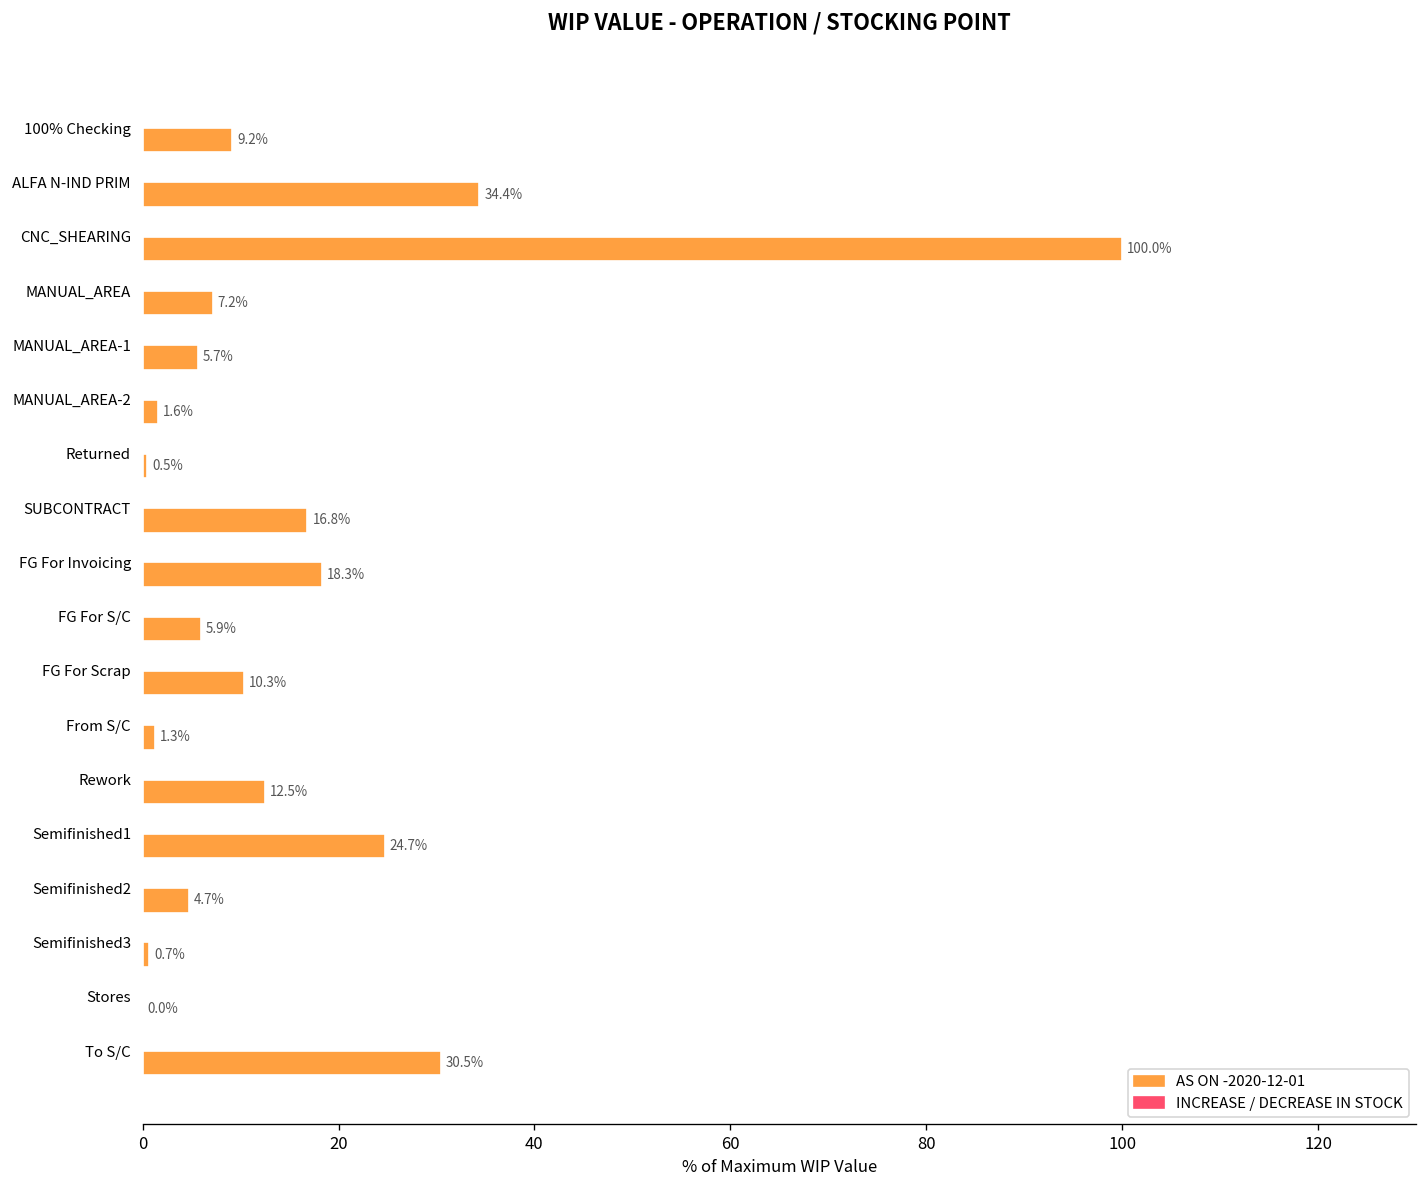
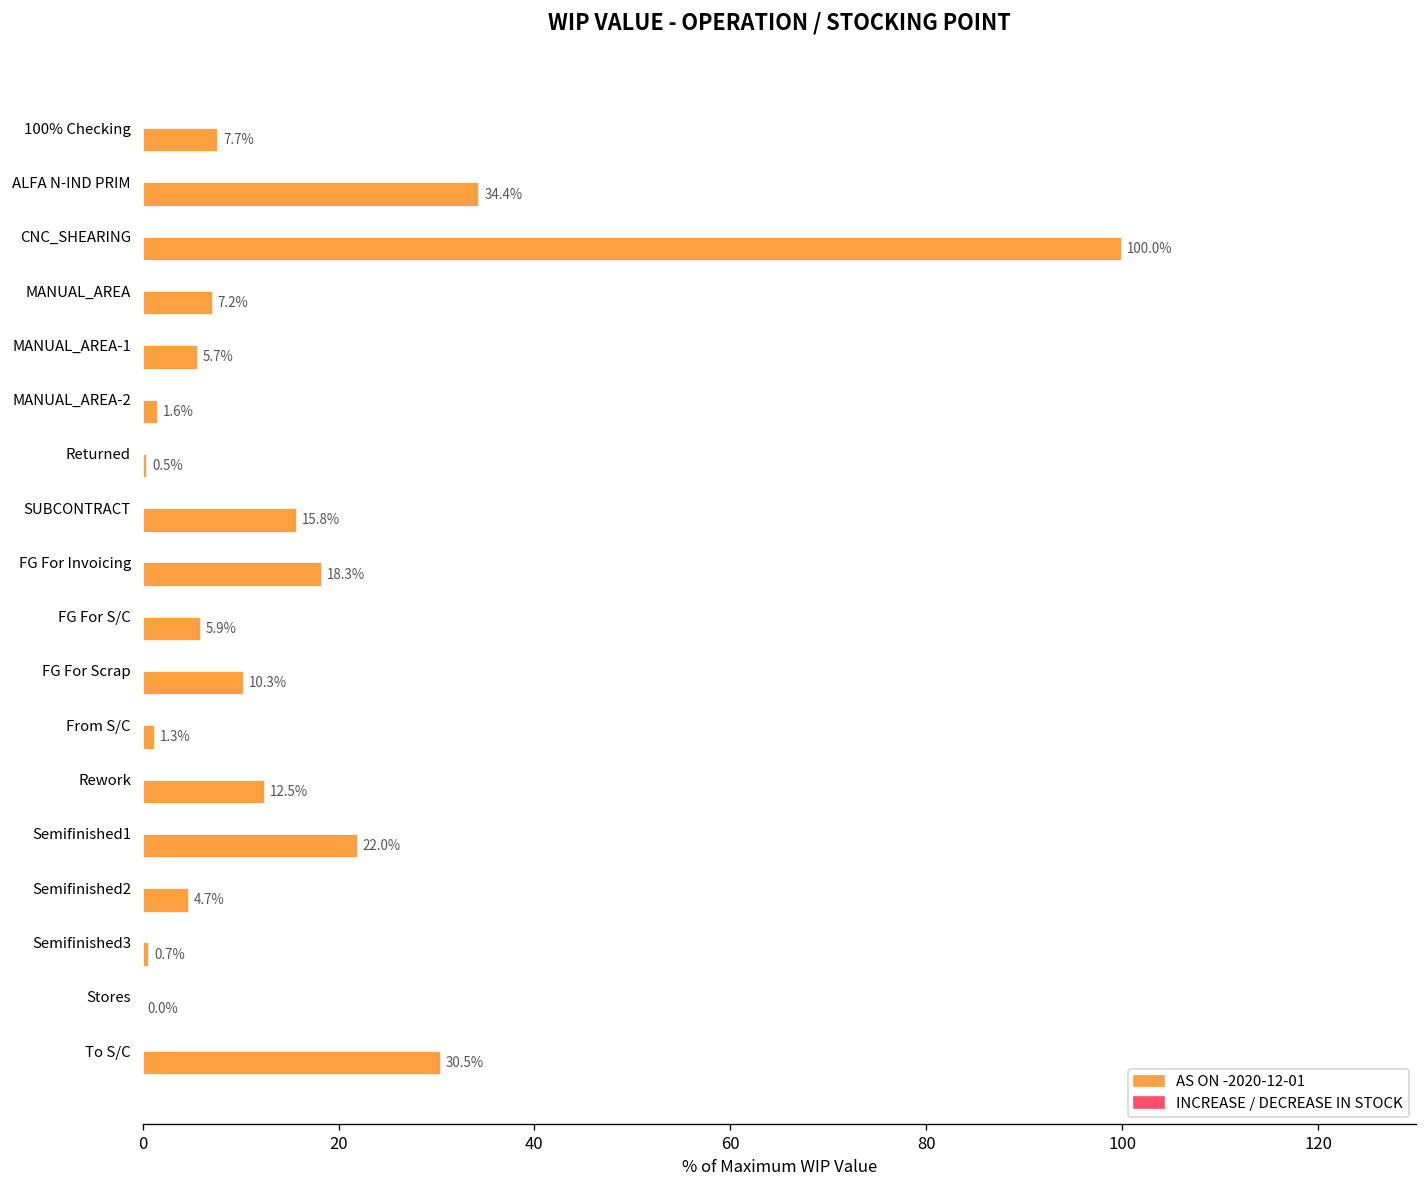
  {
    "AS ON -2020-12-01": {
-     "100% Checking": "9.2%",
+     "100% Checking": "7.7%",
      "ALFA N-IND PRIM": "34.4%",
      "CNC_SHEARING": "100.0%",
      "MANUAL_AREA": "7.2%",
      "MANUAL_AREA-1": "5.7%",
      "MANUAL_AREA-2": "1.6%",
      "Returned": "0.5%",
-     "SUBCONTRACT": "16.8%",
+     "SUBCONTRACT": "15.8%",
      "FG For Invoicing": "18.3%",
      "FG For S/C": "5.9%",
      "FG For Scrap": "10.3%",
      "From S/C": "1.3%",
      "Rework": "12.5%",
-     "Semifinished1": "24.7%",
+     "Semifinished1": "22.0%",
      "Semifinished2": "4.7%",
      "Semifinished3": "0.7%",
      "Stores": "0.0%",
      "To S/C": "30.5%"
    },
    "INCREASE / DECREASE IN STOCK": {
      "100% Checking": "0",
      "ALFA N-IND PRIM": "0",
      "CNC_SHEARING": "0",
      "MANUAL_AREA": "0",
      "MANUAL_AREA-1": "0",
      "MANUAL_AREA-2": "0",
      "Returned": "0",
      "SUBCONTRACT": "0",
      "FG For Invoicing": "0",
      "FG For S/C": "0",
      "FG For Scrap": "0",
      "From S/C": "0",
      "Rework": "0",
      "Semifinished1": "0",
      "Semifinished2": "0",
      "Semifinished3": "0"
    }
  }
